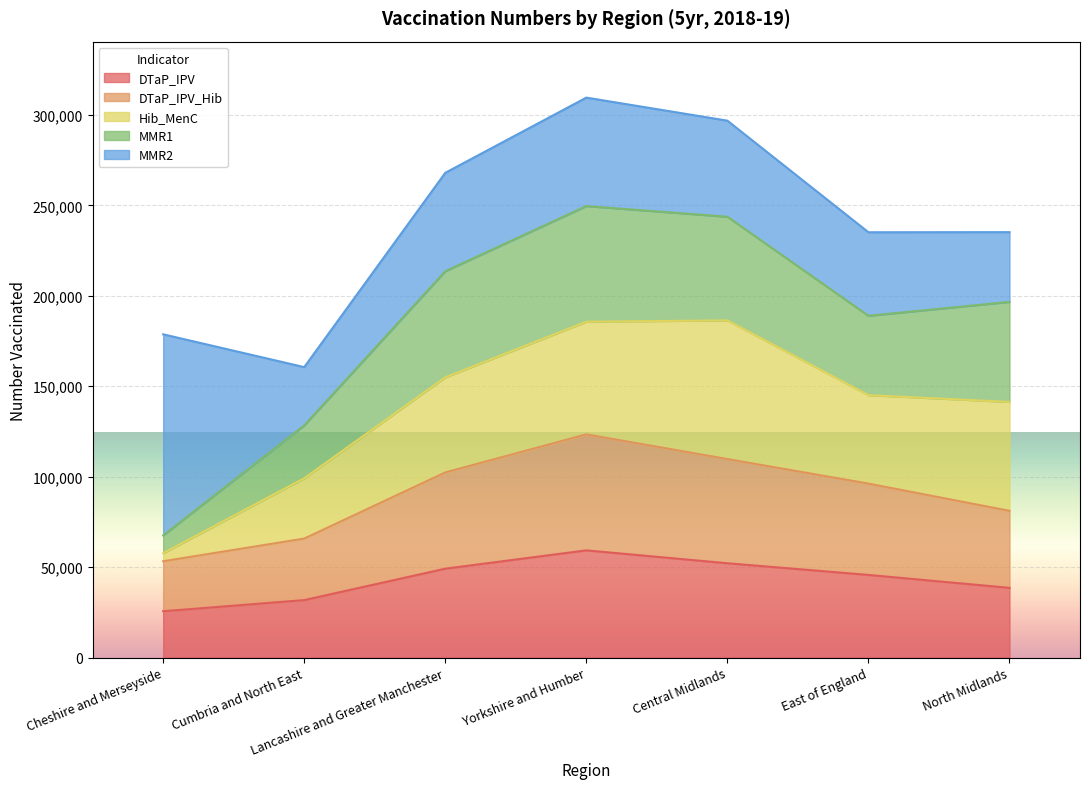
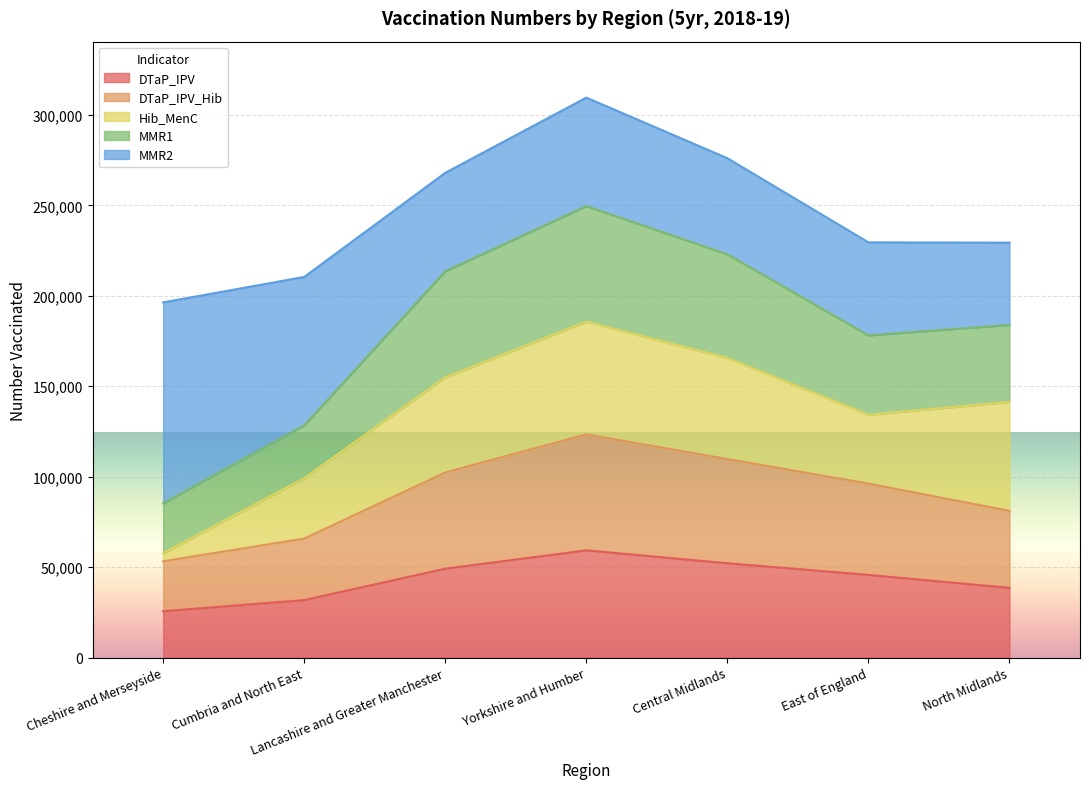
  {
    "Hib_MenC": {
      "Cheshire and Merseyside": "4,000",
      "Cumbria and North East": "33,000",
      "Lancashire and Greater Manchester": "53,000",
      "Yorkshire and Humber": "62,000",
-     "Central Midlands": "77,000",
-     "East of England": "49,000",
+     "Central Midlands": "56,000",
+     "East of England": "38,000",
      "North Midlands": "60,000"
    },
    "MMR1": {
-     "Cheshire and Merseyside": "10,000",
+     "Cheshire and Merseyside": "27,000",
      "Cumbria and North East": "29,000",
      "Lancashire and Greater Manchester": "59,000",
      "Yorkshire and Humber": "64,000",
      "Central Midlands": "57,000",
      "East of England": "44,000",
-     "North Midlands": "55,000"
+     "North Midlands": "43,000"
    },
    "MMR2": {
      "Cheshire and Merseyside": "111,000",
-     "Cumbria and North East": "32,000",
+     "Cumbria and North East": "82,000",
      "Lancashire and Greater Manchester": "54,000",
      "Yorkshire and Humber": "60,000",
      "Central Midlands": "53,000",
-     "East of England": "46,000",
-     "North Midlands": "39,000"
+     "East of England": "51,000",
+     "North Midlands": "45,000"
    }
  }
